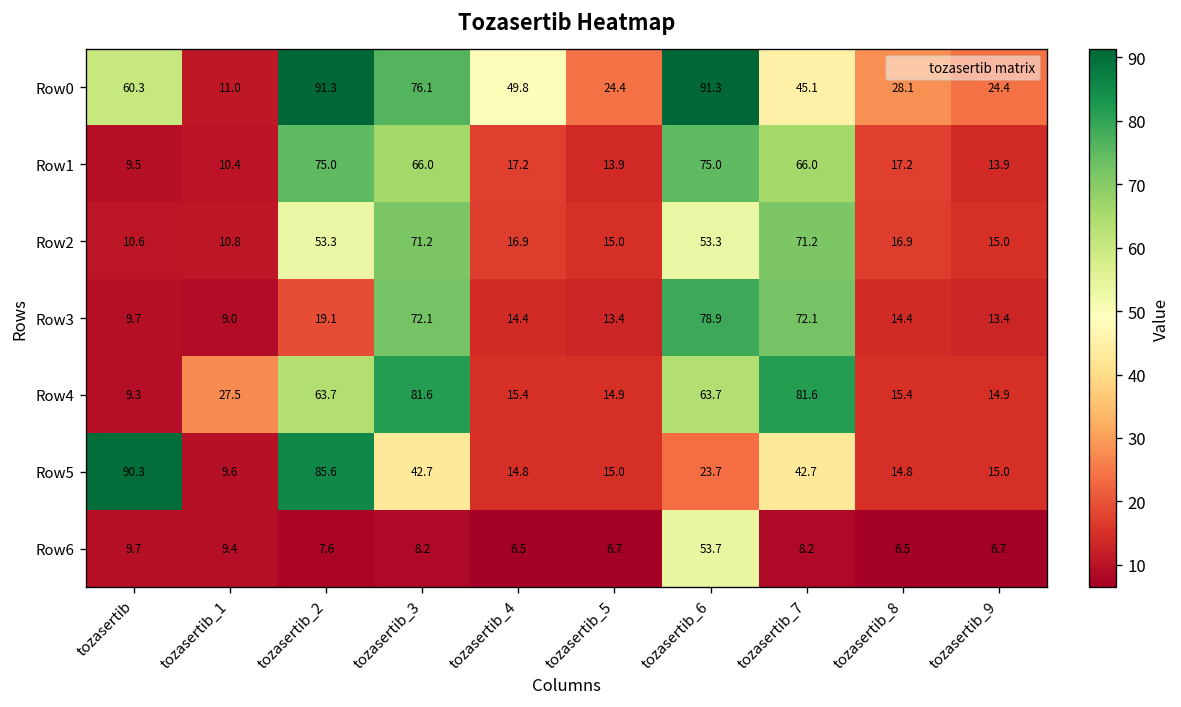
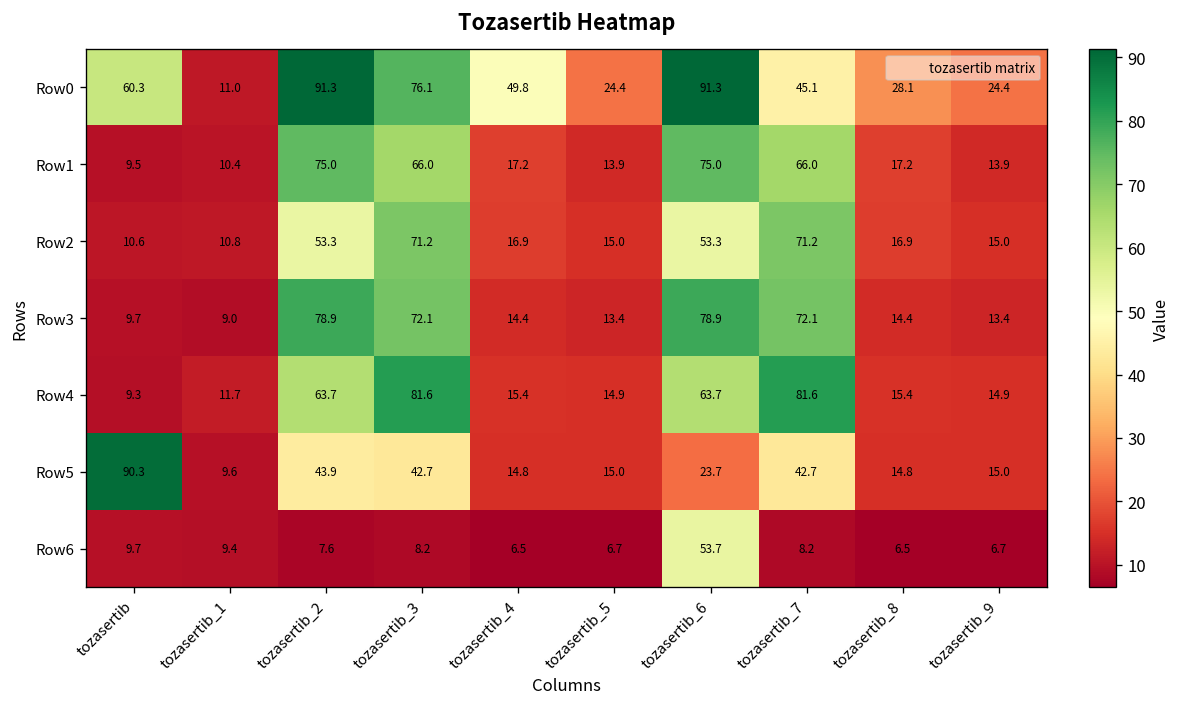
  {
    "Row0": {
      "tozasertib": 60.3,
      "tozasertib_1": 11.0,
      "tozasertib_2": 91.3,
      "tozasertib_3": 76.1,
      "tozasertib_4": 49.8,
      "tozasertib_5": 24.4,
      "tozasertib_6": 91.3,
      "tozasertib_7": 45.1,
      "tozasertib_8": 28.1,
      "tozasertib_9": 24.4
    },
    "Row1": {
      "tozasertib": 9.5,
      "tozasertib_1": 10.4,
      "tozasertib_2": 75.0,
      "tozasertib_3": 66.0,
      "tozasertib_4": 17.2,
      "tozasertib_5": 13.9,
      "tozasertib_6": 75.0,
      "tozasertib_7": 66.0,
      "tozasertib_8": 17.2,
      "tozasertib_9": 13.9
    },
    "Row2": {
      "tozasertib": 10.6,
      "tozasertib_1": 10.8,
      "tozasertib_2": 53.3,
      "tozasertib_3": 71.2,
      "tozasertib_4": 16.9,
      "tozasertib_5": 15.0,
      "tozasertib_6": 53.3,
      "tozasertib_7": 71.2,
      "tozasertib_8": 16.9,
      "tozasertib_9": 15.0
    },
    "Row3": {
      "tozasertib": 9.7,
      "tozasertib_1": 9.0,
-     "tozasertib_2": 19.1,
+     "tozasertib_2": 78.9,
      "tozasertib_3": 72.1,
      "tozasertib_4": 14.4,
      "tozasertib_5": 13.4,
      "tozasertib_6": 78.9,
      "tozasertib_7": 72.1,
      "tozasertib_8": 14.4,
      "tozasertib_9": 13.4
    },
    "Row4": {
      "tozasertib": 9.3,
-     "tozasertib_1": 27.5,
+     "tozasertib_1": 11.7,
      "tozasertib_2": 63.7,
      "tozasertib_3": 81.6,
      "tozasertib_4": 15.4,
      "tozasertib_5": 14.9,
      "tozasertib_6": 63.7,
      "tozasertib_7": 81.6,
      "tozasertib_8": 15.4,
      "tozasertib_9": 14.9
    },
    "Row5": {
      "tozasertib": 90.3,
      "tozasertib_1": 9.6,
-     "tozasertib_2": 85.6,
+     "tozasertib_2": 43.9,
      "tozasertib_3": 42.7,
      "tozasertib_4": 14.8,
      "tozasertib_5": 15.0,
      "tozasertib_6": 23.7,
      "tozasertib_7": 42.7,
      "tozasertib_8": 14.8,
      "tozasertib_9": 15.0
    },
    "Row6": {
      "tozasertib": 9.7,
      "tozasertib_1": 9.4,
      "tozasertib_2": 7.6,
      "tozasertib_3": 8.2,
      "tozasertib_4": 6.5,
      "tozasertib_5": 6.7,
      "tozasertib_6": 53.7,
      "tozasertib_7": 8.2,
      "tozasertib_8": 6.5,
      "tozasertib_9": 6.7
    }
  }
